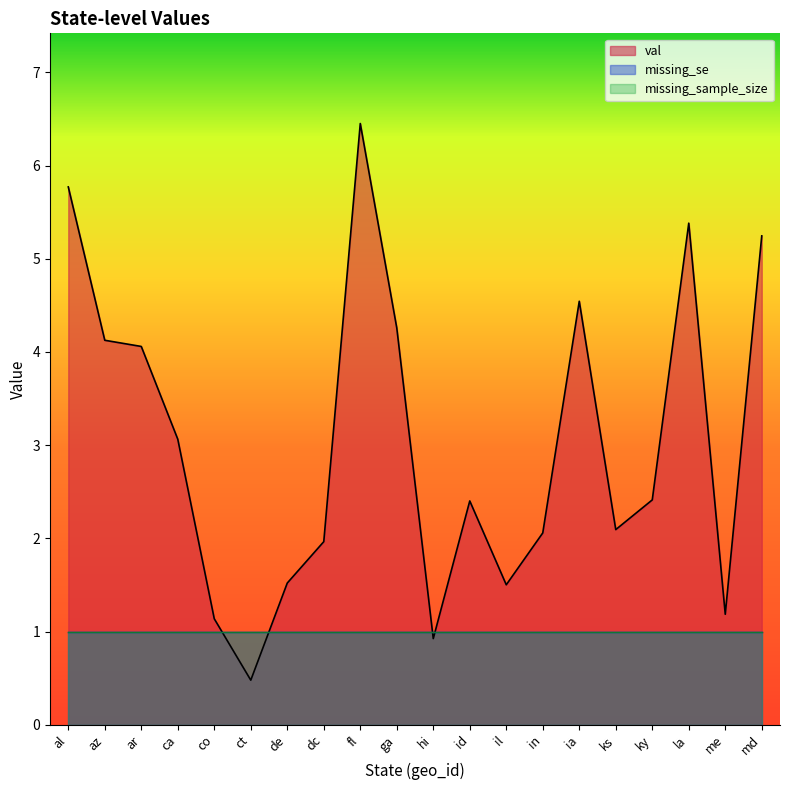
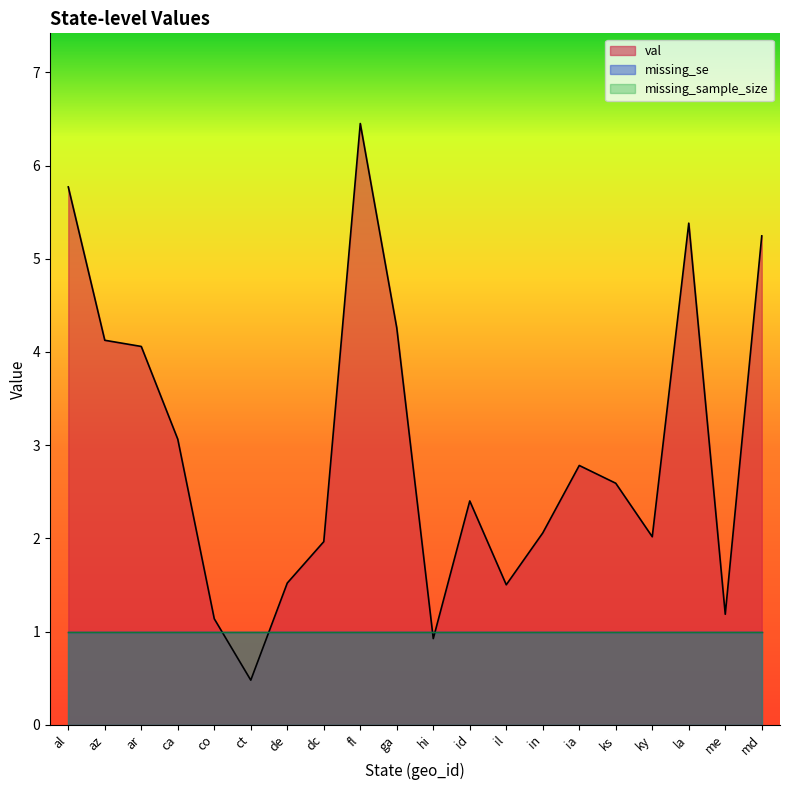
  {
    "val": {
      "al": 5.8,
      "az": 4.1,
      "ar": 4.1,
      "ca": 3.1,
      "co": 1.1,
      "ct": 0.5,
      "de": 1.5,
      "dc": 2.0,
      "fl": 6.5,
      "ga": 4.3,
      "hi": 0.9,
      "id": 2.4,
      "il": 1.5,
      "in": 2.1,
-     "ia": 4.5,
-     "ks": 2.1,
-     "ky": 2.4,
+     "ia": 2.8,
+     "ks": 2.6,
+     "ky": 2.0,
      "la": 5.4,
      "me": 1.2,
      "md": 5.2
    },
    "missing_sample_size": {
      "al": 1.0,
      "az": 1.0,
      "ar": 1.0,
      "ca": 1.0,
      "co": 1.0,
      "ct": 1.0,
      "de": 1.0,
      "dc": 1.0,
      "fl": 1.0,
      "ga": 1.0,
      "hi": 1.0,
      "id": 1.0,
      "il": 1.0,
      "in": 1.0,
      "ia": 1.0,
      "ks": 1.0,
      "ky": 1.0,
      "la": 1.0,
      "me": 1.0,
      "md": 1.0
    }
  }
